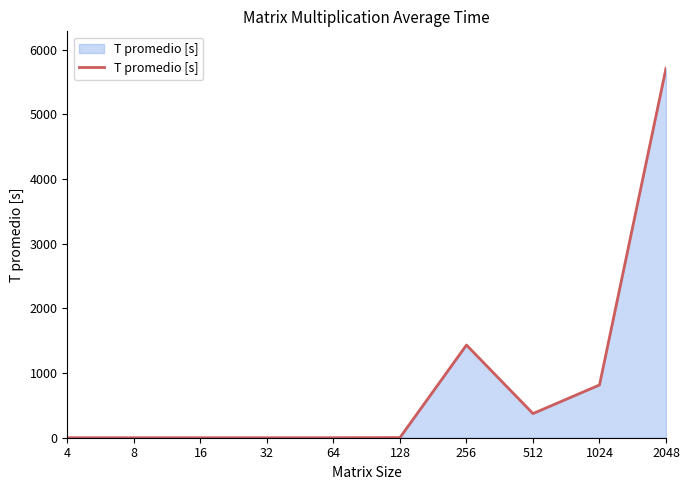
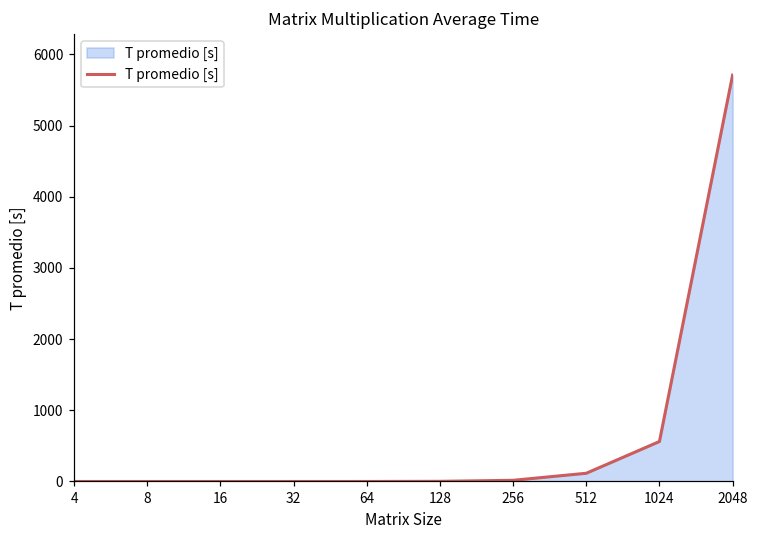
  {
    "4": 0,
    "8": 0,
    "16": 0,
    "32": 0,
    "64": 0,
    "128": 0,
-   "256": 1400,
-   "512": 400,
-   "1024": 800,
+   "256": 0,
+   "512": 100,
+   "1024": 600,
    "2048": 5700
  }
